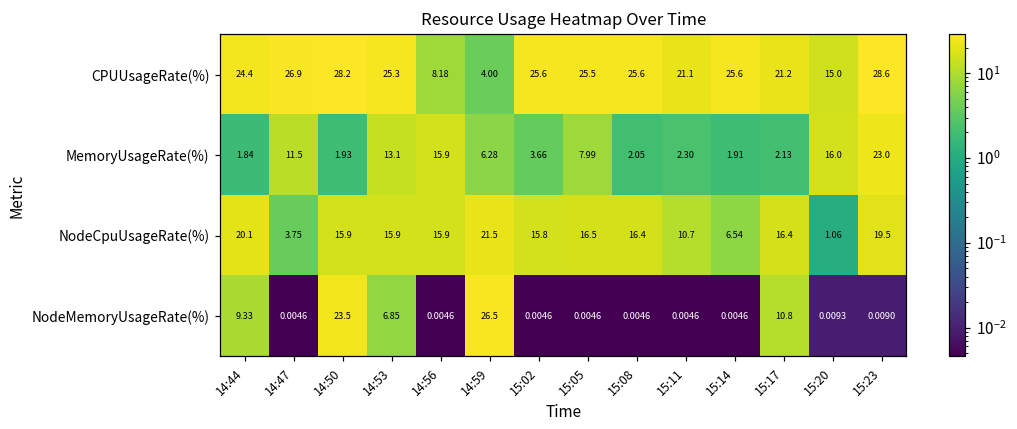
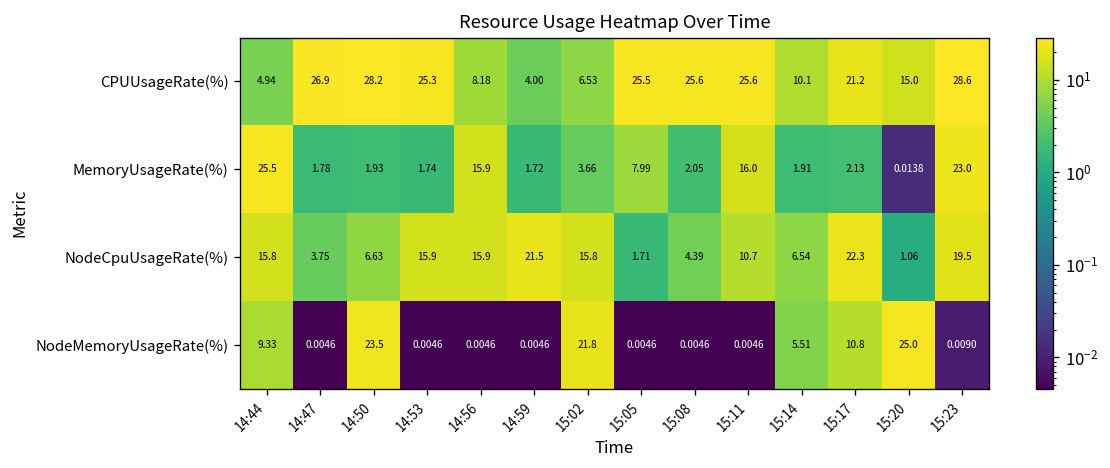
  {
    "CPUUsageRate(%)": {
-     "14:44": 24.4,
+     "14:44": 4.94,
      "14:47": 26.9,
      "14:50": 28.2,
      "14:53": 25.3,
      "14:56": 8.18,
      "14:59": 4.00,
-     "15:02": 25.6,
+     "15:02": 6.53,
      "15:05": 25.5,
      "15:08": 25.6,
-     "15:11": 21.1,
-     "15:14": 25.6,
+     "15:11": 25.6,
+     "15:14": 10.1,
      "15:17": 21.2,
      "15:20": 15.0,
      "15:23": 28.6
    },
    "MemoryUsageRate(%)": {
-     "14:44": 1.84,
-     "14:47": 11.5,
+     "14:44": 25.5,
+     "14:47": 1.78,
      "14:50": 1.93,
-     "14:53": 13.1,
+     "14:53": 1.74,
      "14:56": 15.9,
-     "14:59": 6.28,
+     "14:59": 1.72,
      "15:02": 3.66,
      "15:05": 7.99,
      "15:08": 2.05,
-     "15:11": 2.30,
+     "15:11": 16.0,
      "15:14": 1.91,
      "15:17": 2.13,
-     "15:20": 16.0,
+     "15:20": 0.0138,
      "15:23": 23.0
    },
    "NodeCpuUsageRate(%)": {
-     "14:44": 20.1,
+     "14:44": 15.8,
      "14:47": 3.75,
-     "14:50": 15.9,
+     "14:50": 6.63,
      "14:53": 15.9,
      "14:56": 15.9,
      "14:59": 21.5,
      "15:02": 15.8,
-     "15:05": 16.5,
-     "15:08": 16.4,
+     "15:05": 1.71,
+     "15:08": 4.39,
      "15:11": 10.7,
      "15:14": 6.54,
-     "15:17": 16.4,
+     "15:17": 22.3,
      "15:20": 1.06,
      "15:23": 19.5
    },
    "NodeMemoryUsageRate(%)": {
      "14:44": 9.33,
      "14:47": 0.0046,
      "14:50": 23.5,
-     "14:53": 6.85,
+     "14:53": 0.0046,
      "14:56": 0.0046,
-     "14:59": 26.5,
-     "15:02": 0.0046,
+     "14:59": 0.0046,
+     "15:02": 21.8,
      "15:05": 0.0046,
      "15:08": 0.0046,
      "15:11": 0.0046,
-     "15:14": 0.0046,
+     "15:14": 5.51,
      "15:17": 10.8,
-     "15:20": 0.0093,
+     "15:20": 25.0,
      "15:23": 0.0090
    }
  }
